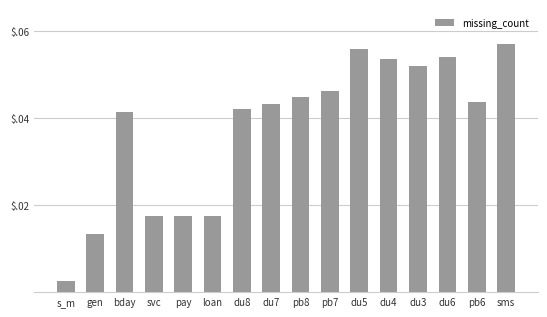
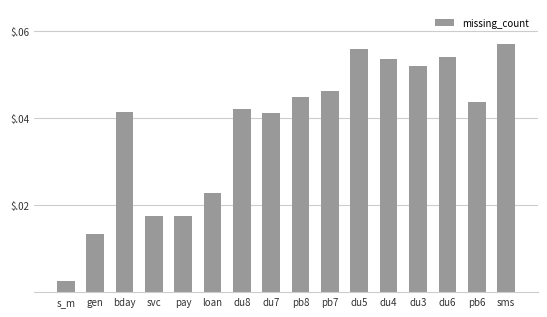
  {
    "s_m": "$.0.2",
    "gen": "$.1.3",
    "bday": "$.4.1",
    "svc": "$.1.8",
    "pay": "$.1.8",
-   "loan": "$.1.8",
+   "loan": "$.2.3",
    "du8": "$.4.2",
-   "du7": "$.4.3",
+   "du7": "$.4.1",
    "pb8": "$.4.5",
    "pb7": "$.4.6",
    "du5": "$.5.6",
    "du4": "$.5.3",
    "du3": "$.5.2",
    "du6": "$.5.4",
    "pb6": "$.4.4",
    "sms": "$.5.7"
  }
